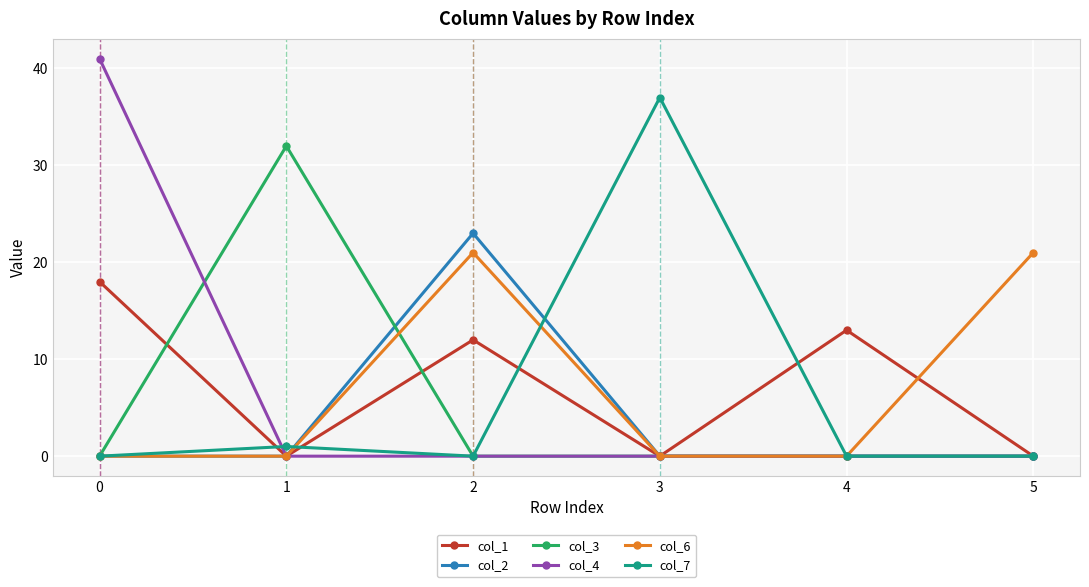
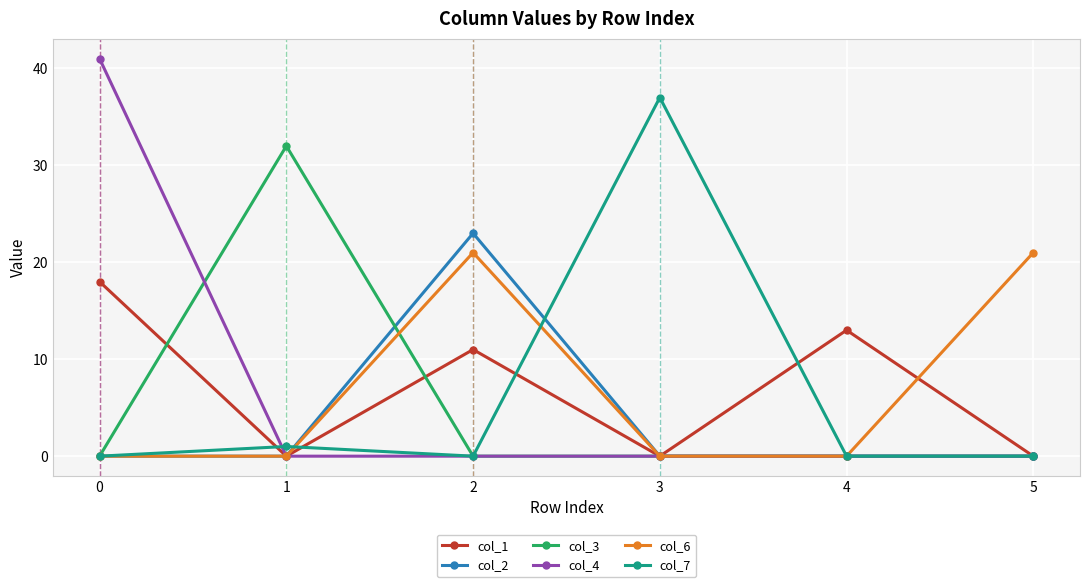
  {
    "col_1": {
      "0": 18,
-     "2": 12,
+     "2": 11,
      "4": 13
    },
    "col_2": {
      "2": 23
    },
    "col_4": {
      "0": 41
    },
    "col_6": {
      "2": 21,
      "5": 21
    }
  }
